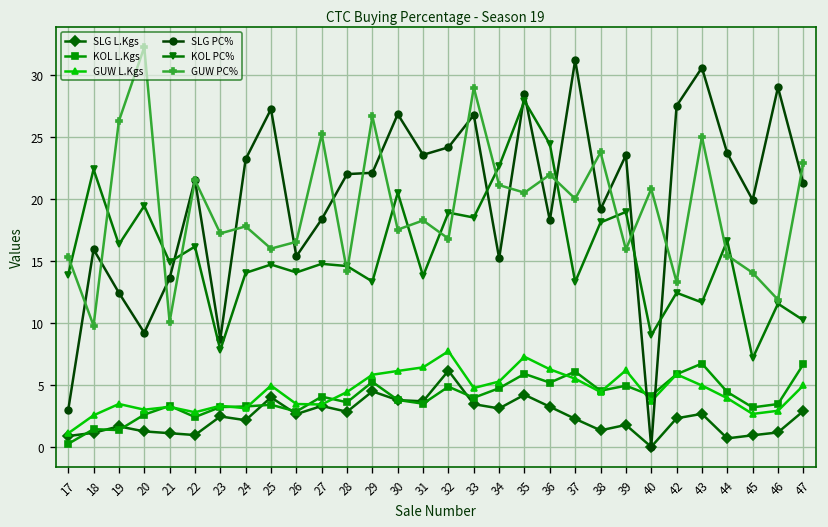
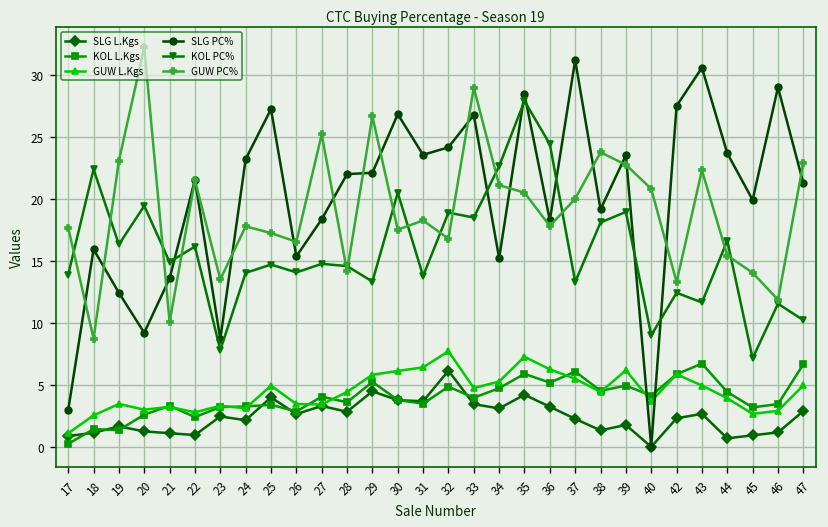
  {
    "GUW PC%": {
-     "17": 15.3,
-     "18": 9.8,
-     "19": 26.3,
+     "17": 17.7,
+     "18": 8.7,
+     "19": 23.1,
      "21": 10.1,
-     "23": 17.2,
+     "23": 13.5,
      "24": 17.8,
-     "25": 16.0,
+     "25": 17.3,
      "26": 16.6,
      "27": 25.2,
      "28": 14.2,
      "29": 26.7,
      "30": 17.5,
      "31": 18.3,
      "32": 16.8,
      "33": 29.0,
      "34": 21.1,
      "35": 20.5,
-     "36": 22.0,
+     "36": 17.8,
      "37": 20.0,
      "38": 23.8,
-     "39": 15.9,
+     "39": 22.8,
      "40": 20.8,
      "42": 13.3,
-     "43": 25.0,
+     "43": 22.3,
      "44": 15.4,
      "45": 14.1,
      "46": 11.9,
      "47": 22.9
    }
  }
